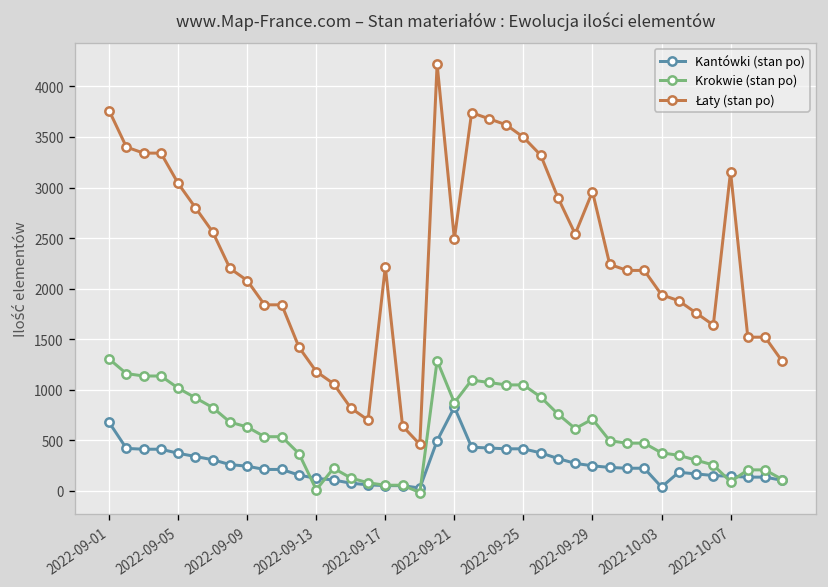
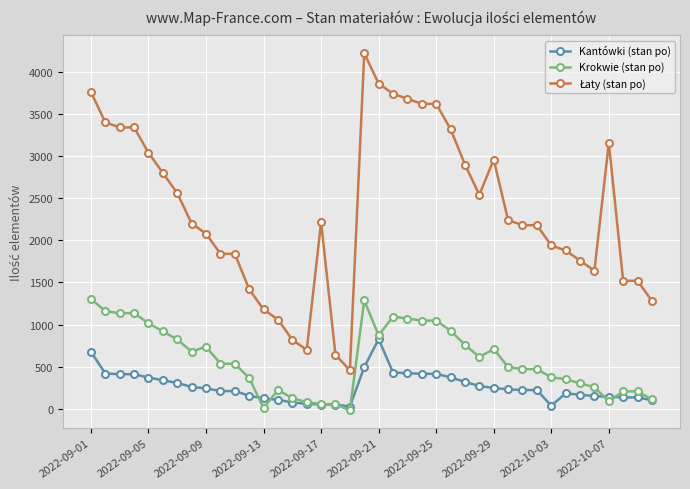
  {
    "Kantówki (stan po)": {
      "2022-09-01": 700,
      "2022-09-05": 400,
      "2022-09-09": 200,
      "2022-09-13": 100,
      "2022-09-21": 800,
      "2022-09-25": 400,
      "2022-09-29": 200,
      "2022-10-03": 0,
      "2022-10-07": 100
    },
    "Krokwie (stan po)": {
      "2022-09-01": 1300,
      "2022-09-05": 1000,
-     "2022-09-09": 600,
+     "2022-09-09": 700,
      "2022-09-13": 0,
      "2022-09-21": 900,
      "2022-09-25": 1000,
      "2022-09-29": 700,
      "2022-10-03": 400,
      "2022-10-07": 100
    },
    "Łaty (stan po)": {
      "2022-09-01": 3800,
      "2022-09-05": 3000,
      "2022-09-09": 2100,
      "2022-09-13": 1200,
      "2022-09-17": 2200,
-     "2022-09-21": 2500,
-     "2022-09-25": 3500,
+     "2022-09-21": 3900,
+     "2022-09-25": 3600,
      "2022-09-29": 3000,
      "2022-10-03": 1900,
      "2022-10-07": 3200
    }
  }
